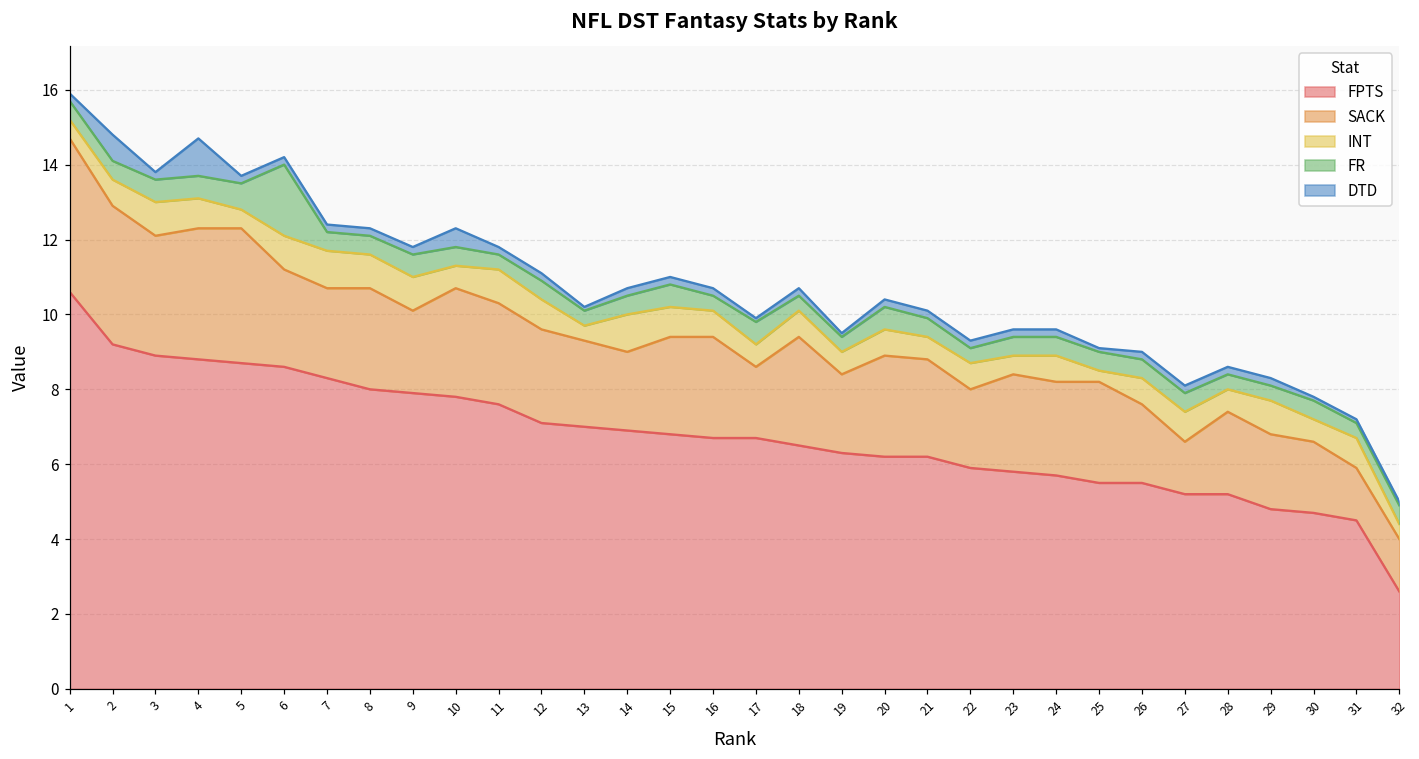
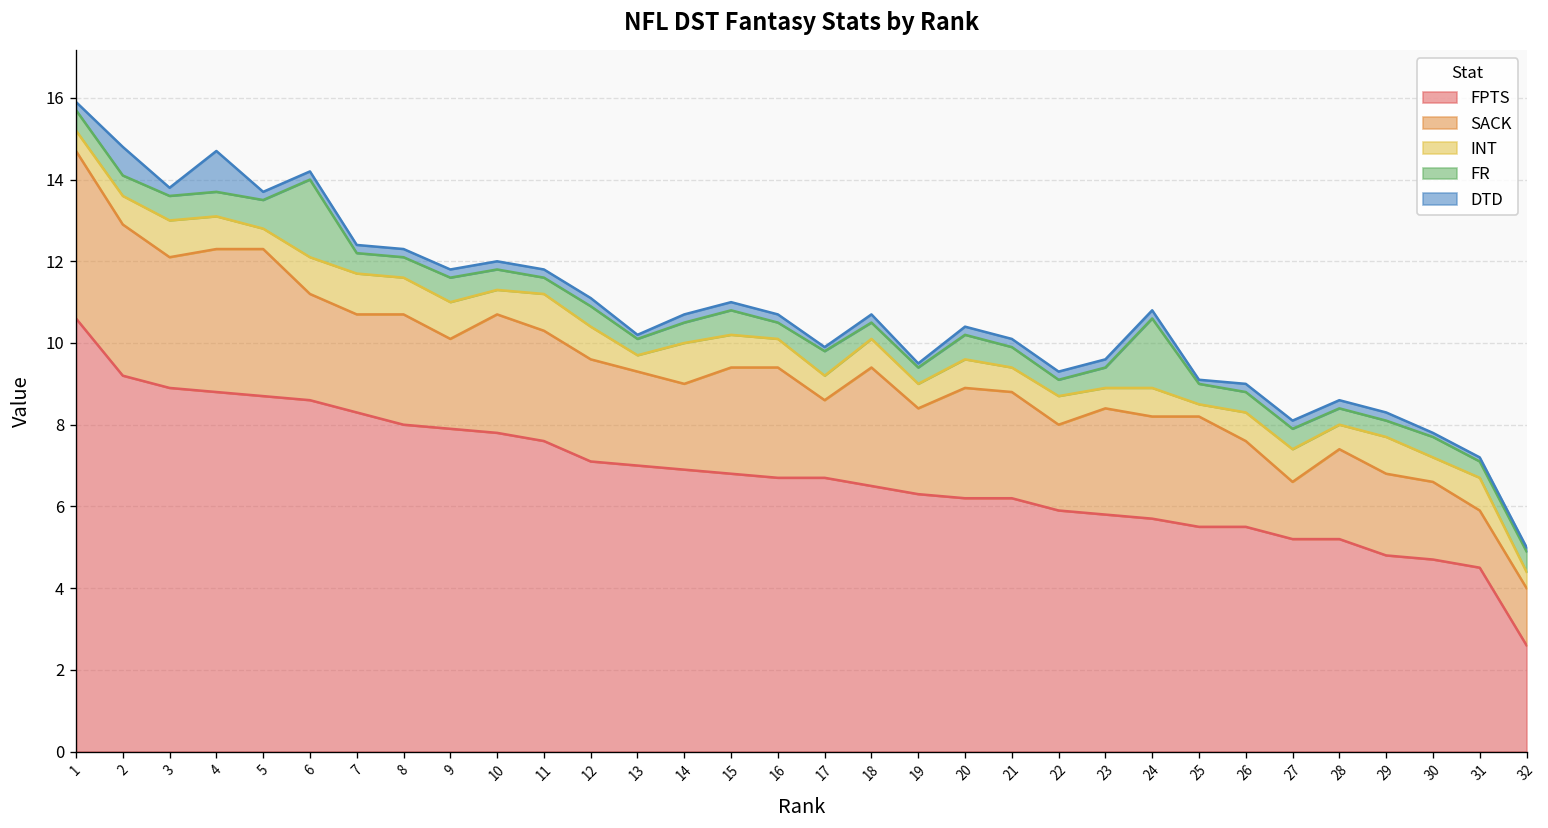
  {
    "FR": {
      "1": 0.5,
      "2": 0.5,
      "3": 0.6,
      "4": 0.6,
      "5": 0.7,
      "6": 1.9,
      "7": 0.5,
      "8": 0.5,
      "9": 0.6,
      "10": 0.5,
      "11": 0.4,
      "12": 0.5,
      "13": 0.4,
      "14": 0.5,
      "15": 0.6,
      "16": 0.4,
      "17": 0.6,
      "18": 0.4,
      "19": 0.4,
      "20": 0.6,
      "21": 0.5,
      "22": 0.4,
      "23": 0.5,
-     "24": 0.5,
+     "24": 1.7,
      "25": 0.5,
      "26": 0.5,
      "27": 0.5,
      "28": 0.4,
      "29": 0.4,
      "30": 0.5,
      "31": 0.4,
      "32": 0.5
    },
    "DTD": {
      "1": 0.2,
      "2": 0.7,
      "3": 0.2,
      "4": 1.0,
      "5": 0.2,
      "6": 0.2,
      "7": 0.2,
      "8": 0.2,
      "9": 0.2,
-     "10": 0.5,
+     "10": 0.2,
      "11": 0.2,
      "12": 0.2,
      "13": 0.1,
      "14": 0.2,
      "15": 0.2,
      "16": 0.2,
      "17": 0.1,
      "18": 0.2,
      "19": 0.1,
      "20": 0.2,
      "21": 0.2,
      "22": 0.2,
      "23": 0.2,
      "24": 0.2,
      "25": 0.1,
      "26": 0.2,
      "27": 0.2,
      "28": 0.2,
      "29": 0.2,
      "30": 0.1,
      "31": 0.1,
      "32": 0.1
    }
  }
